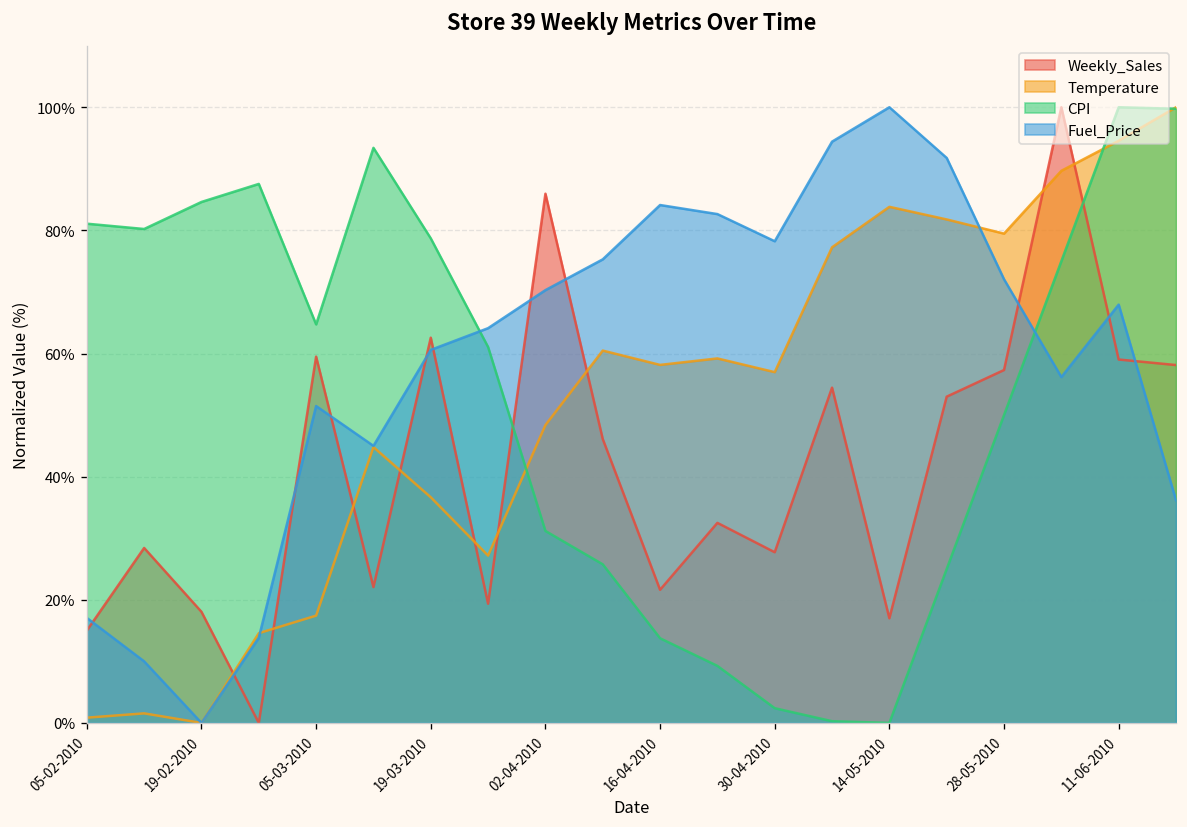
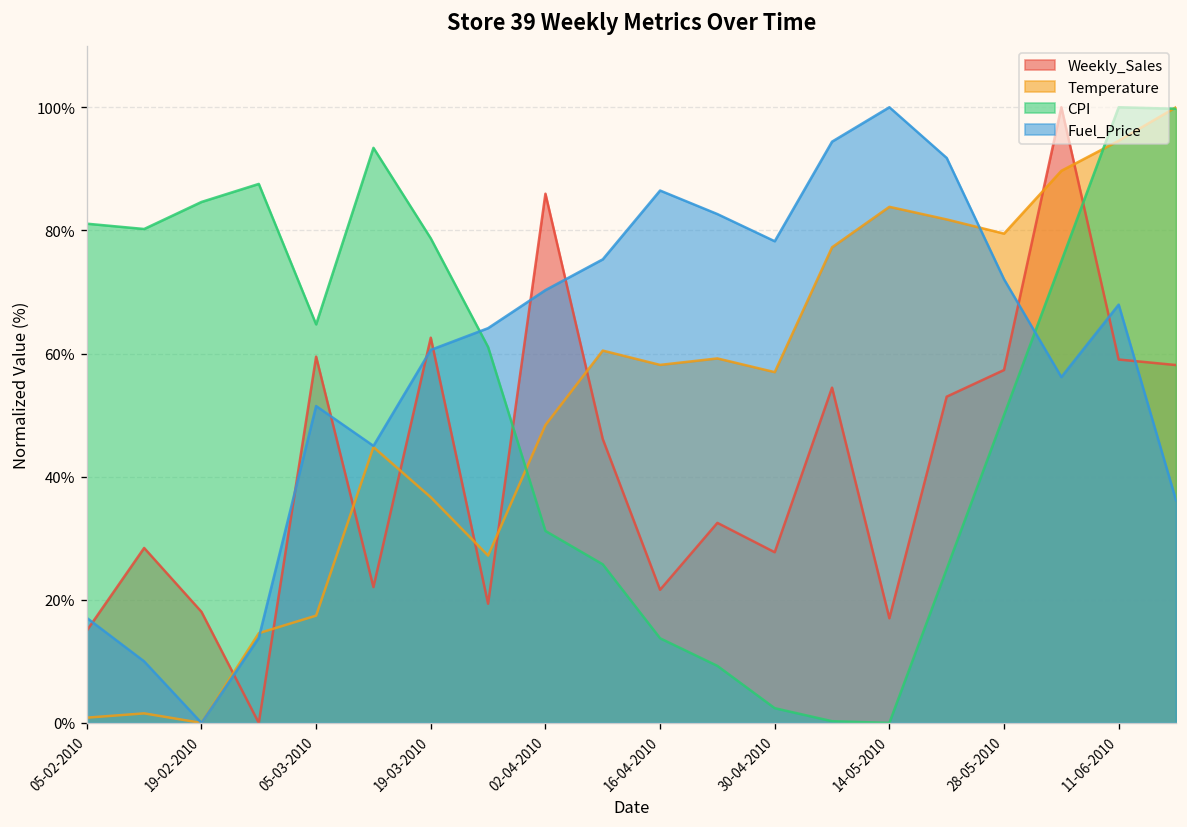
  {
    "Weekly_Sales": {
      "05-02-2010": "15%",
      "19-02-2010": "18%",
      "05-03-2010": "59%",
      "19-03-2010": "63%",
      "02-04-2010": "86%",
      "16-04-2010": "22%",
      "30-04-2010": "28%",
      "14-05-2010": "17%",
      "28-05-2010": "57%",
      "11-06-2010": "59%"
    },
    "Temperature": {
      "05-02-2010": "1%",
      "05-03-2010": "17%",
      "19-03-2010": "37%",
      "02-04-2010": "48%",
      "16-04-2010": "58%",
      "30-04-2010": "57%",
      "14-05-2010": "84%",
      "28-05-2010": "79%"
    },
    "CPI": {
      "05-02-2010": "81%",
      "19-02-2010": "85%",
      "05-03-2010": "65%",
      "19-03-2010": "79%",
      "02-04-2010": "31%",
      "16-04-2010": "14%",
      "30-04-2010": "2%",
      "14-05-2010": "0%",
      "28-05-2010": "50%"
    },
    "Fuel_Price": {
      "05-02-2010": "17%",
      "05-03-2010": "51%",
      "19-03-2010": "61%",
      "02-04-2010": "70%",
-     "16-04-2010": "84%",
+     "16-04-2010": "86%",
      "30-04-2010": "78%",
      "14-05-2010": "100%",
      "28-05-2010": "72%",
      "11-06-2010": "68%"
    }
  }
